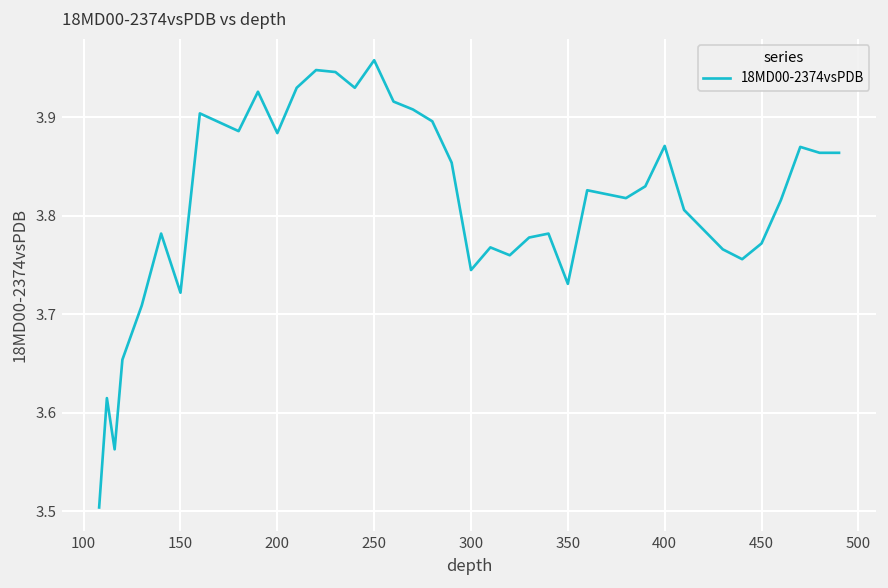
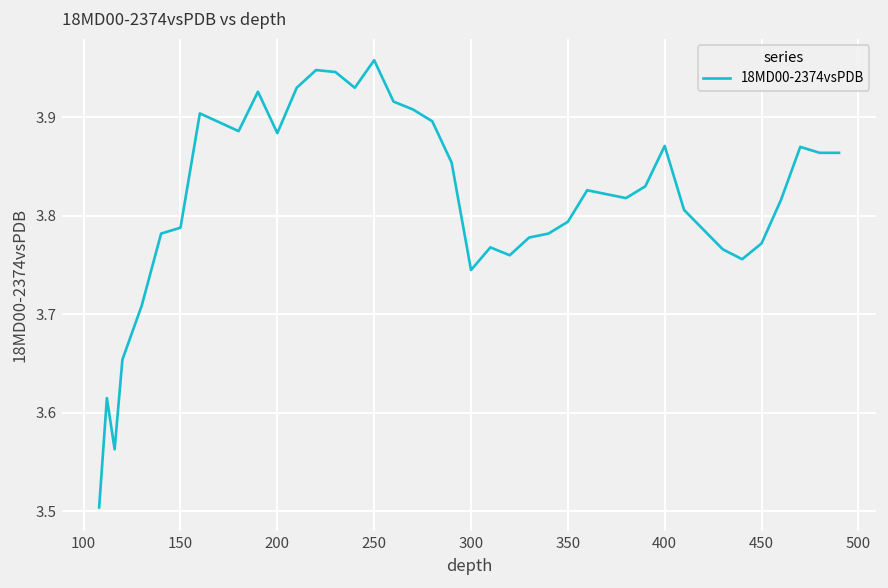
  {
-   "150": 3.72,
+   "150": 3.79,
    "200": 3.88,
    "250": 3.96,
    "300": 3.75,
-   "350": 3.73,
+   "350": 3.79,
    "400": 3.87,
    "450": 3.77
  }
